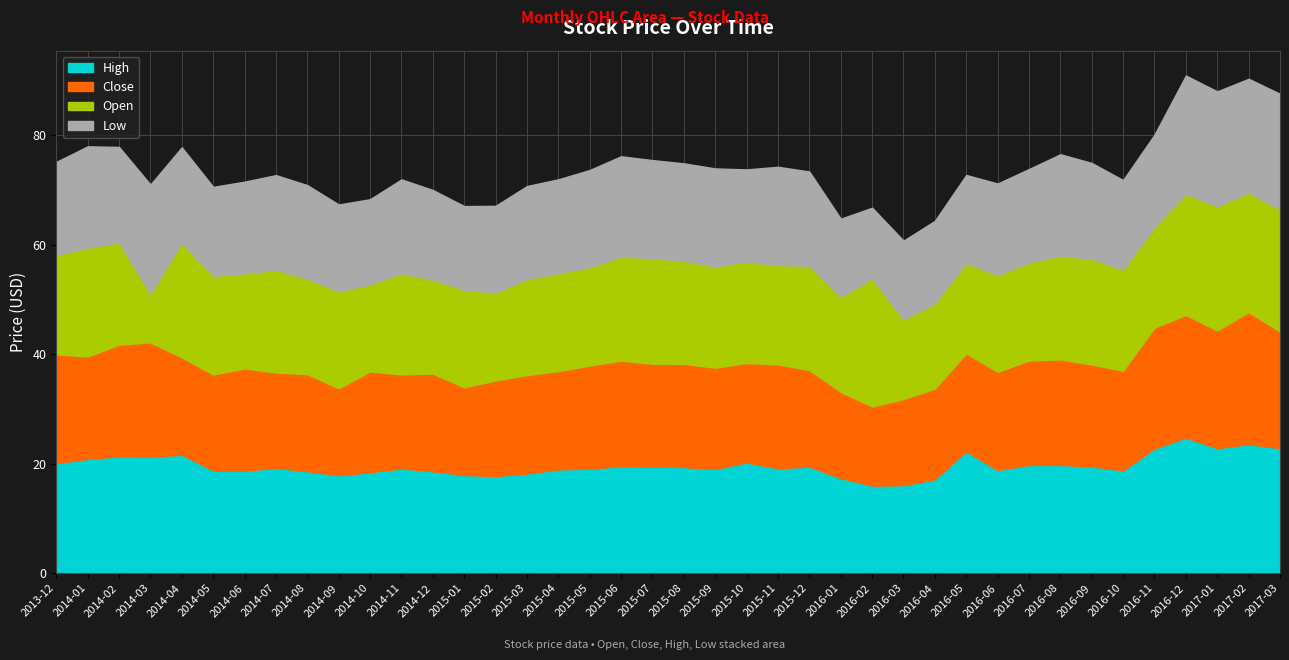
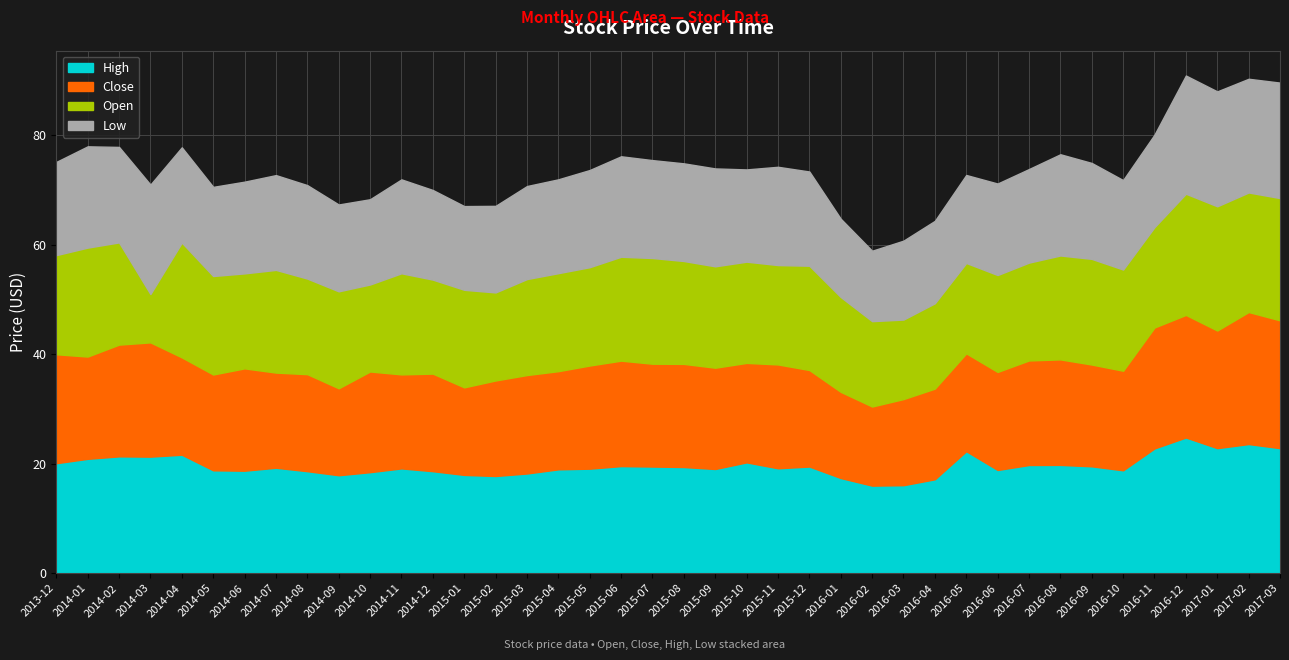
  {
    "Close": {
-     "2017-03": 21
+     "2017-03": 23
    },
    "Open": {
-     "2016-02": 23
+     "2016-02": 16
    },
    "Low": {
      "2013-12": 17,
      "2014-01": 19,
      "2014-02": 17,
      "2014-03": 20,
      "2014-04": 17,
      "2014-05": 16,
      "2014-06": 17,
      "2014-07": 17,
      "2014-08": 17,
      "2014-09": 16,
      "2014-10": 16,
      "2014-11": 17,
      "2014-12": 16,
      "2015-01": 15,
      "2015-02": 16,
      "2015-03": 17,
      "2015-04": 17,
      "2015-05": 18,
      "2015-06": 18,
      "2015-07": 18,
      "2015-08": 18,
      "2015-09": 18,
      "2015-10": 17,
      "2015-11": 18,
      "2015-12": 17,
      "2016-01": 14,
      "2016-02": 13,
      "2016-03": 14,
      "2016-04": 15,
      "2016-05": 16,
      "2016-06": 17,
      "2016-07": 17,
      "2016-08": 19,
      "2016-09": 18,
      "2016-10": 16,
      "2016-11": 17,
      "2016-12": 22,
      "2017-01": 21,
      "2017-02": 21,
      "2017-03": 21
    }
  }
